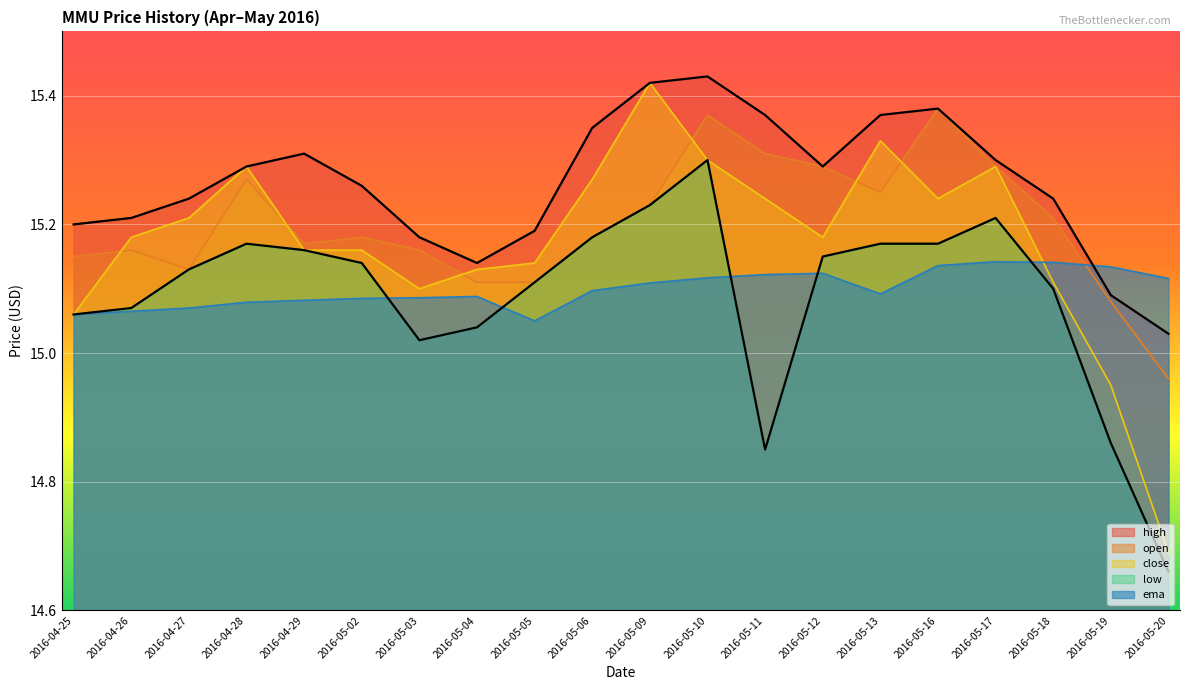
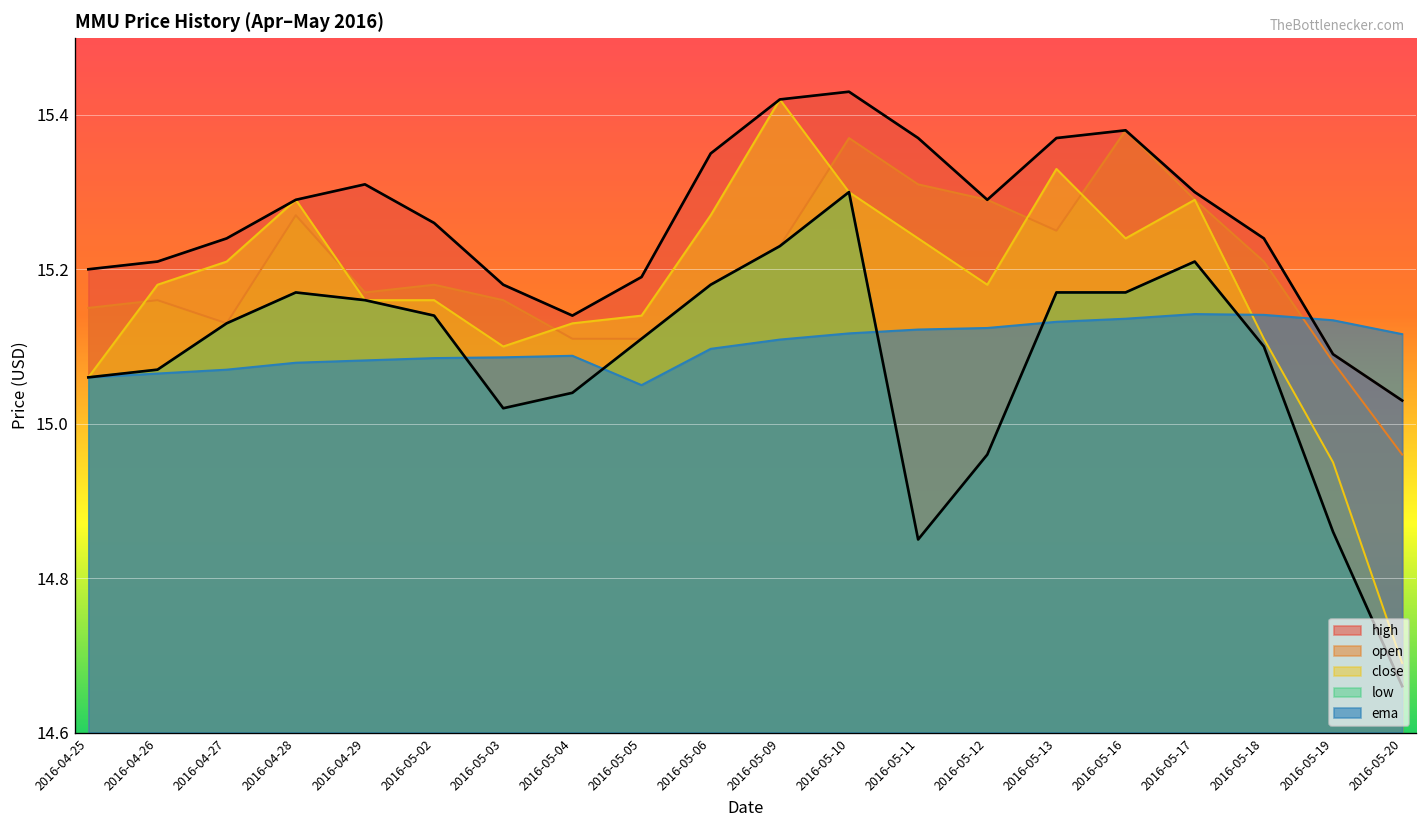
  {
    "low": {
      "2016-04-26": 15.07,
      "2016-04-28": 15.17,
      "2016-05-02": 15.14,
      "2016-05-03": 15.02,
      "2016-05-04": 15.04,
      "2016-05-11": 14.85,
-     "2016-05-12": 15.15,
+     "2016-05-12": 14.96,
      "2016-05-13": 15.17,
      "2016-05-16": 15.17,
      "2016-05-17": 15.21,
      "2016-05-18": 15.10,
      "2016-05-19": 14.86
    },
    "ema": {
      "2016-04-26": 15.07,
      "2016-04-27": 15.07,
      "2016-04-28": 15.08,
      "2016-04-29": 15.08,
      "2016-05-02": 15.09,
      "2016-05-03": 15.09,
      "2016-05-04": 15.09,
      "2016-05-05": 15.05,
      "2016-05-06": 15.10,
      "2016-05-09": 15.11,
      "2016-05-10": 15.12,
      "2016-05-11": 15.12,
      "2016-05-12": 15.12,
-     "2016-05-13": 15.09,
+     "2016-05-13": 15.13,
      "2016-05-16": 15.14,
      "2016-05-17": 15.14,
      "2016-05-18": 15.14,
      "2016-05-19": 15.13,
      "2016-05-20": 15.12
    }
  }
